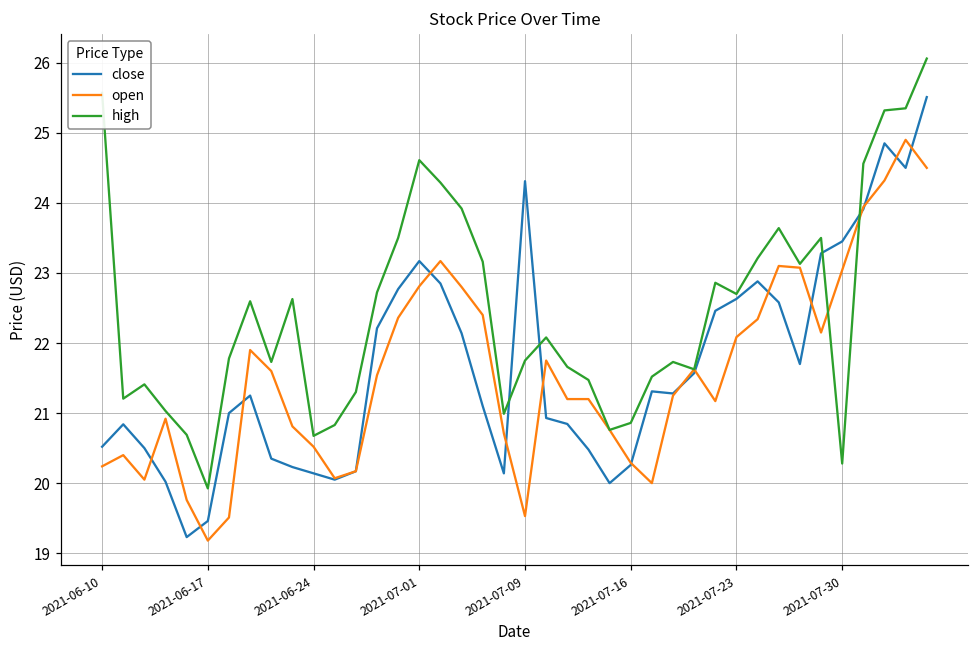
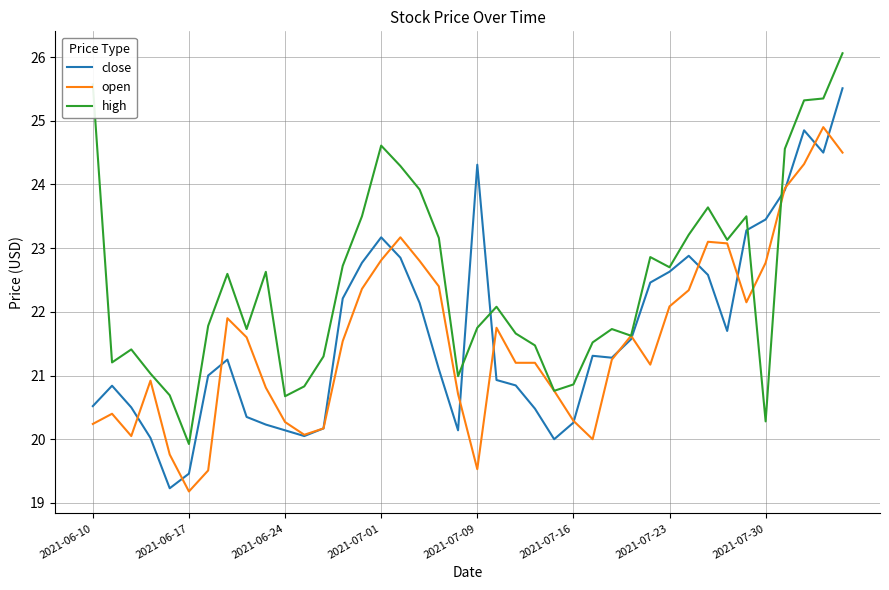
  {
    "close": {
      "2021-06-10": 20.5,
      "2021-06-17": 19.5,
      "2021-06-24": 20.1,
      "2021-07-01": 23.2,
      "2021-07-09": 24.3,
      "2021-07-23": 22.6,
      "2021-07-30": 23.5
    },
    "open": {
      "2021-06-10": 20.2,
      "2021-06-17": 19.2,
-     "2021-06-24": 20.5,
+     "2021-06-24": 20.3,
      "2021-07-01": 22.8,
      "2021-07-09": 19.5,
      "2021-07-23": 22.1,
-     "2021-07-30": 23.0
+     "2021-07-30": 22.8
    },
    "high": {
      "2021-06-17": 19.9,
      "2021-06-24": 20.7,
      "2021-07-01": 24.6,
      "2021-07-09": 21.8,
      "2021-07-16": 20.9,
      "2021-07-23": 22.7,
      "2021-07-30": 20.3
    }
  }
